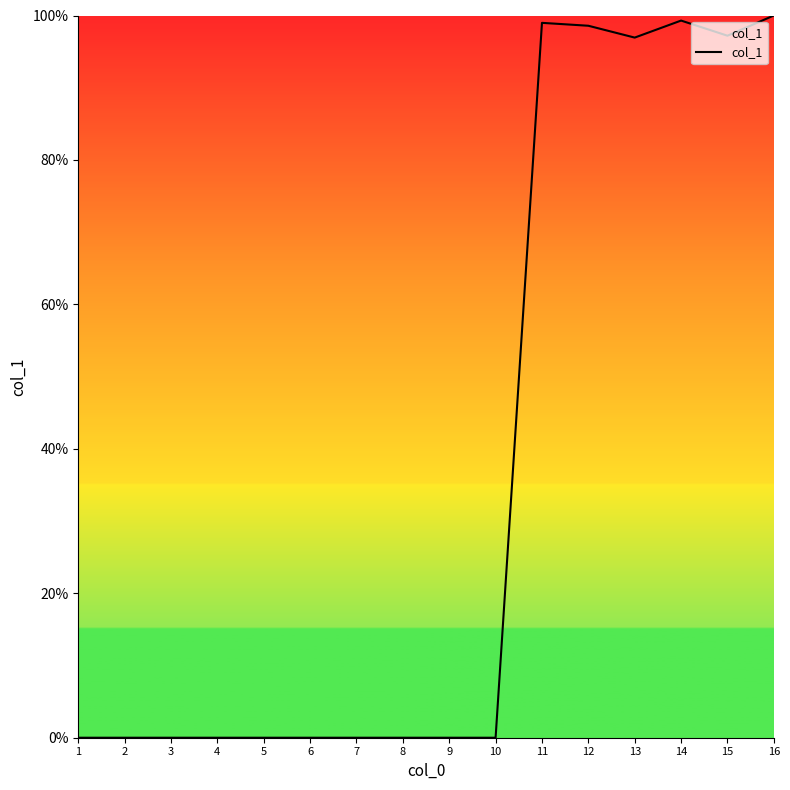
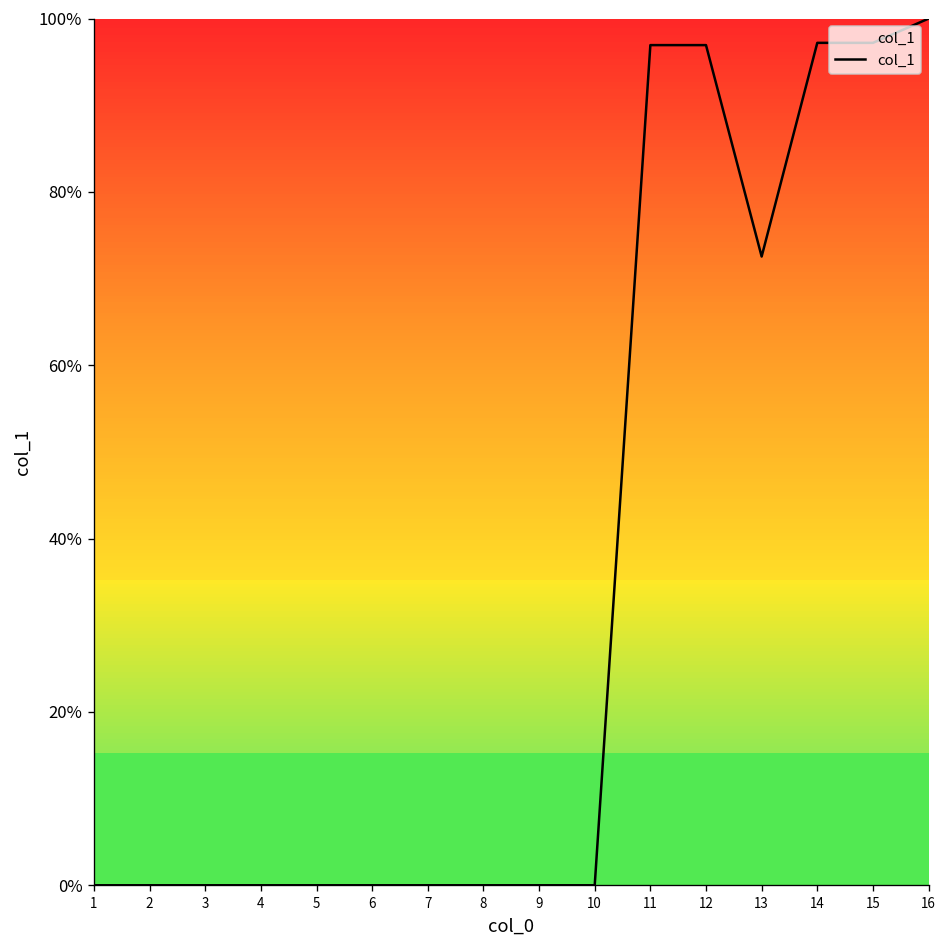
  {
    "1": "0%",
    "2": "0%",
    "3": "0%",
    "4": "0%",
    "5": "0%",
    "6": "0%",
    "7": "0%",
    "8": "0%",
    "9": "0%",
    "10": "0%",
-   "11": "99%",
-   "12": "99%",
-   "13": "97%",
-   "14": "99%",
+   "11": "97%",
+   "12": "97%",
+   "13": "73%",
+   "14": "97%",
    "16": "100%"
  }
